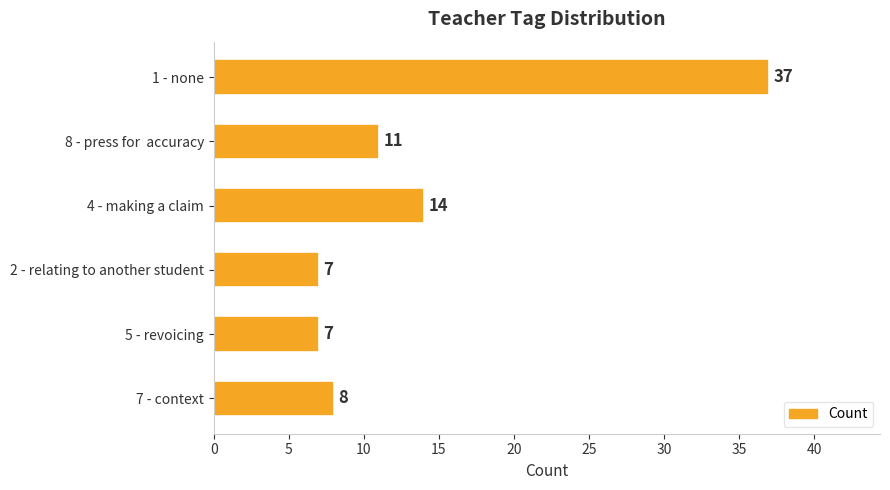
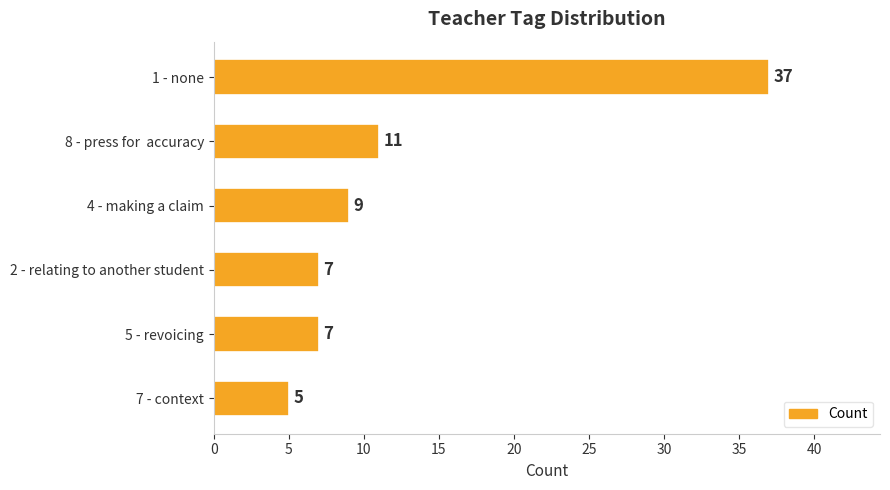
  {
    "1 - none": 37,
    "8 - press for accuracy": 11,
-   "4 - making a claim": 14,
+   "4 - making a claim": 9,
    "2 - relating to another student": 7,
    "5 - revoicing": 7,
-   "7 - context": 8
+   "7 - context": 5
  }
